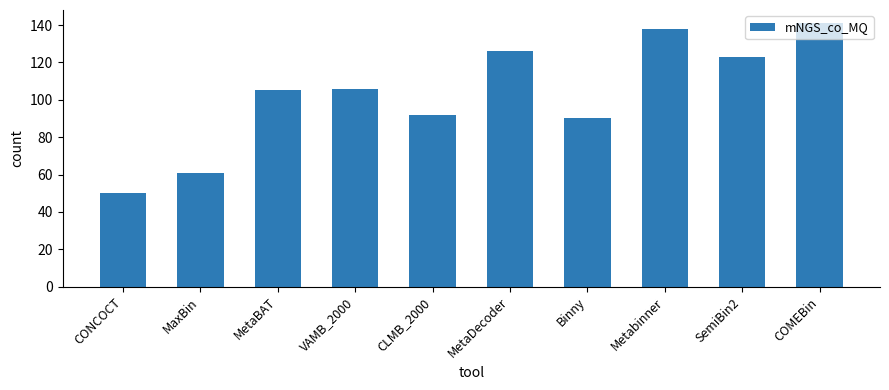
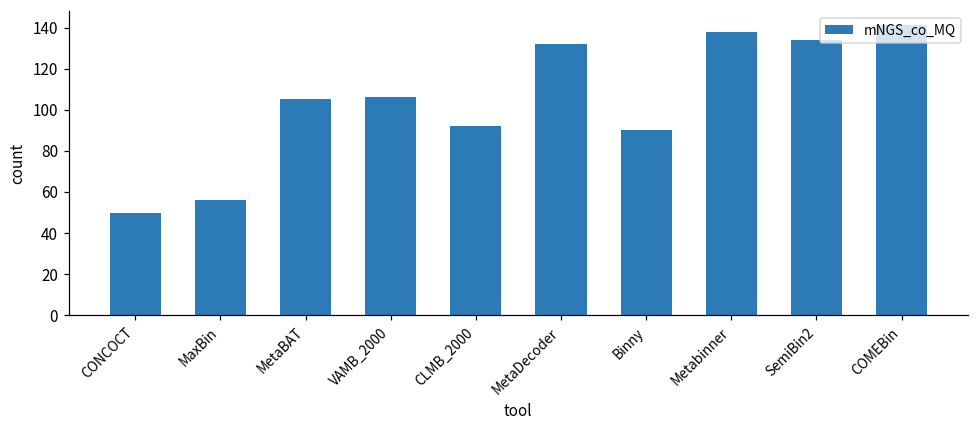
  {
    "CONCOCT": 50,
-   "MaxBin": 61,
+   "MaxBin": 56,
    "MetaBAT": 105,
    "VAMB_2000": 106,
    "CLMB_2000": 92,
-   "MetaDecoder": 126,
+   "MetaDecoder": 132,
    "Binny": 90,
    "Metabinner": 138,
-   "SemiBin2": 123
+   "SemiBin2": 134
  }
